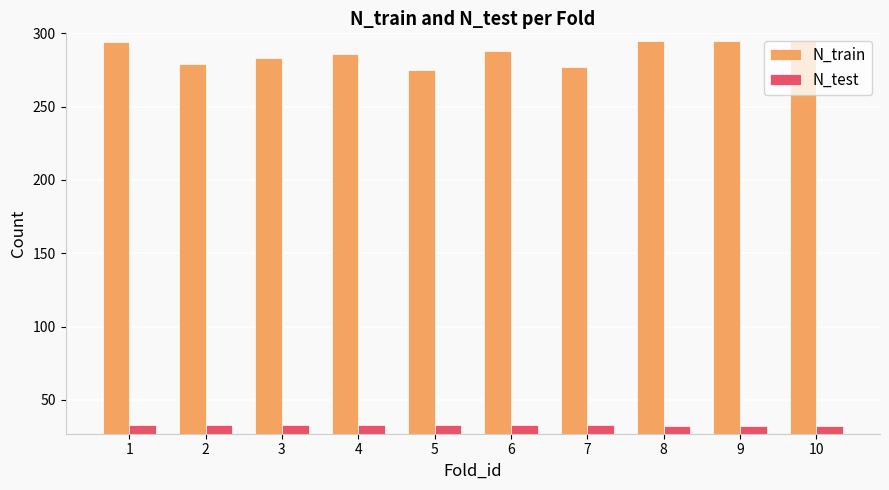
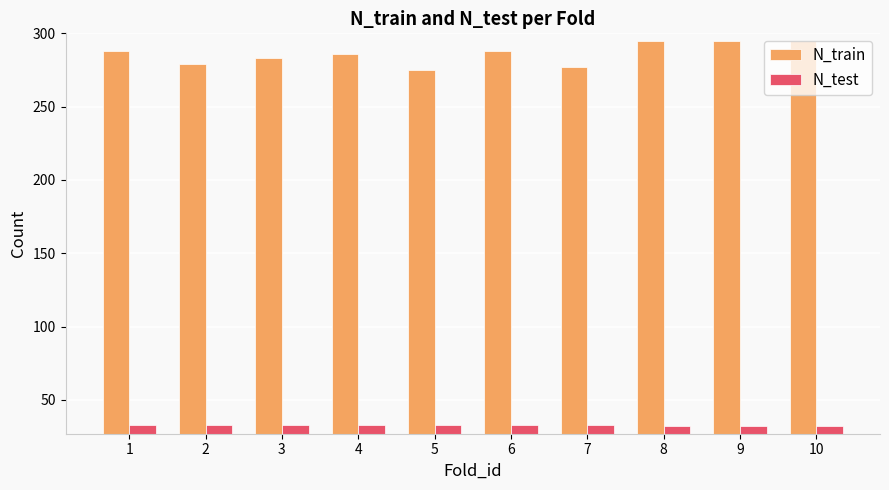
  {
    "N_train": {
-     "1": 294,
+     "1": 288,
      "2": 279,
      "3": 283,
      "4": 286,
      "5": 275,
      "6": 288,
      "7": 277,
      "8": 295,
      "9": 295,
      "10": 295
    },
    "N_test": {
      "1": 33,
      "2": 33,
      "3": 33,
      "4": 33,
      "5": 33,
      "6": 33,
      "7": 33,
      "8": 32,
      "9": 32,
      "10": 32
    }
  }
